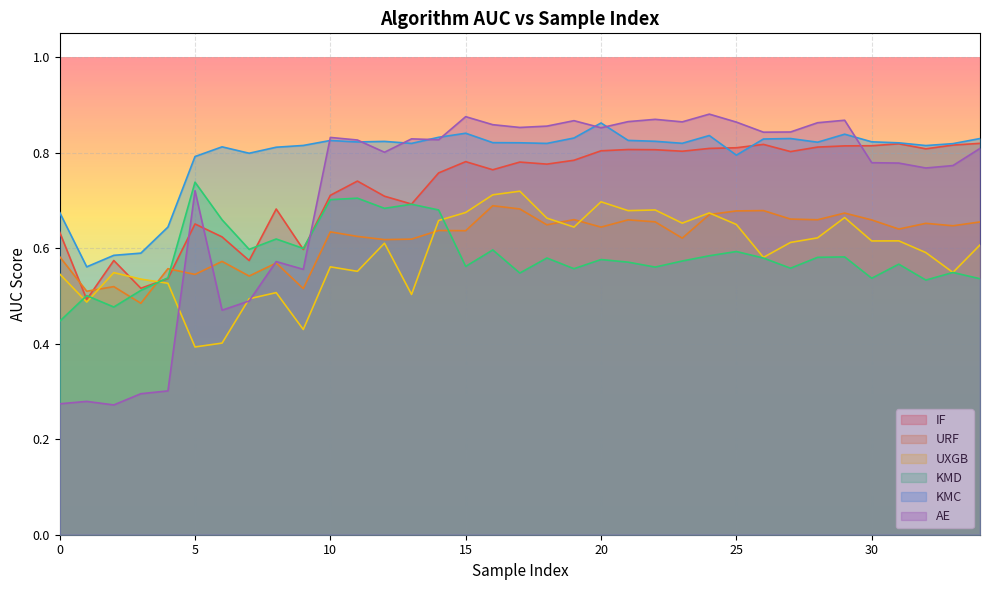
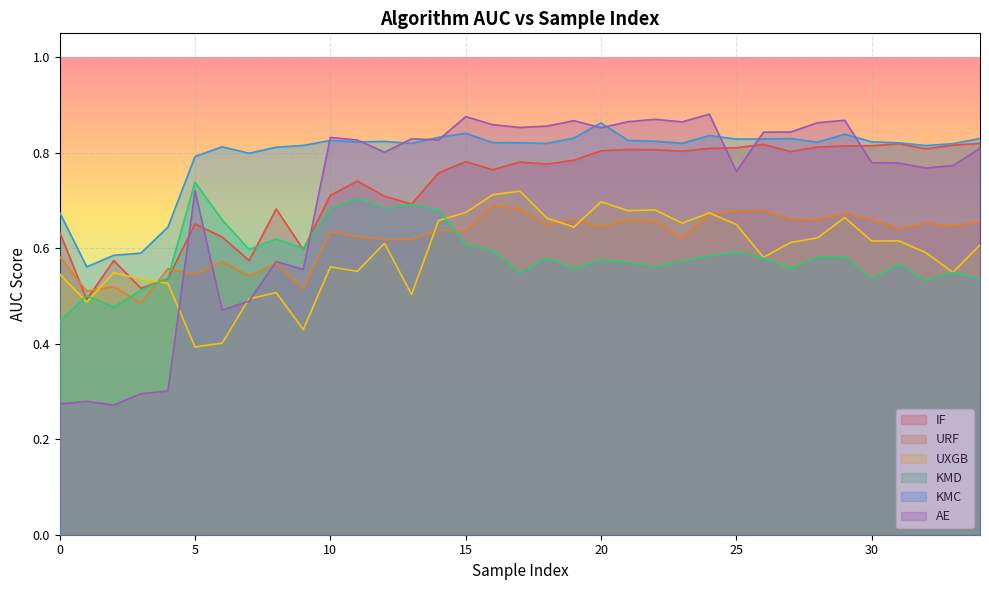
  {
    "KMD": {
      "0": 0.45,
      "5": 0.74,
-     "10": 0.70,
-     "15": 0.56,
+     "10": 0.68,
+     "15": 0.61,
      "20": 0.58,
      "25": 0.59,
      "30": 0.54
    },
    "KMC": {
      "0": 0.68,
      "5": 0.79,
      "10": 0.83,
      "15": 0.84,
      "20": 0.86,
-     "25": 0.79,
+     "25": 0.83,
      "30": 0.82
    },
    "AE": {
      "0": 0.27,
      "5": 0.72,
      "10": 0.83,
      "15": 0.88,
      "20": 0.85,
-     "25": 0.86,
+     "25": 0.76,
      "30": 0.78
    }
  }
